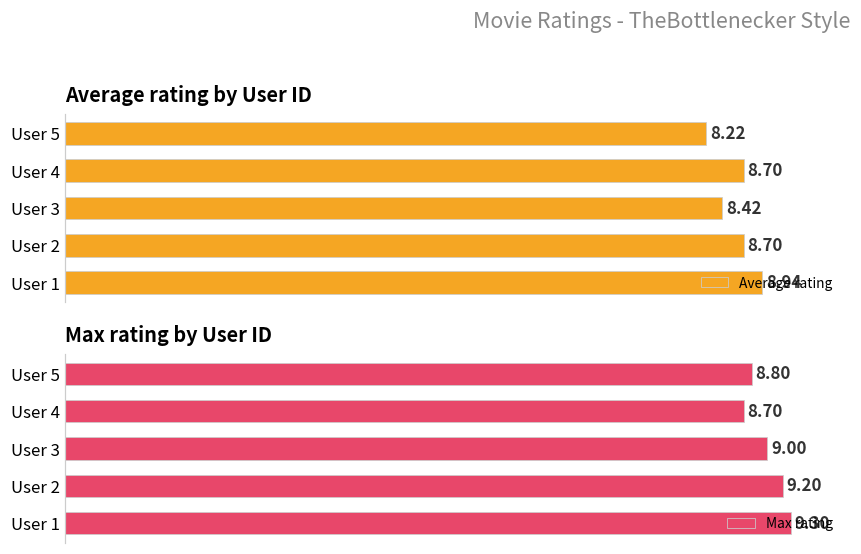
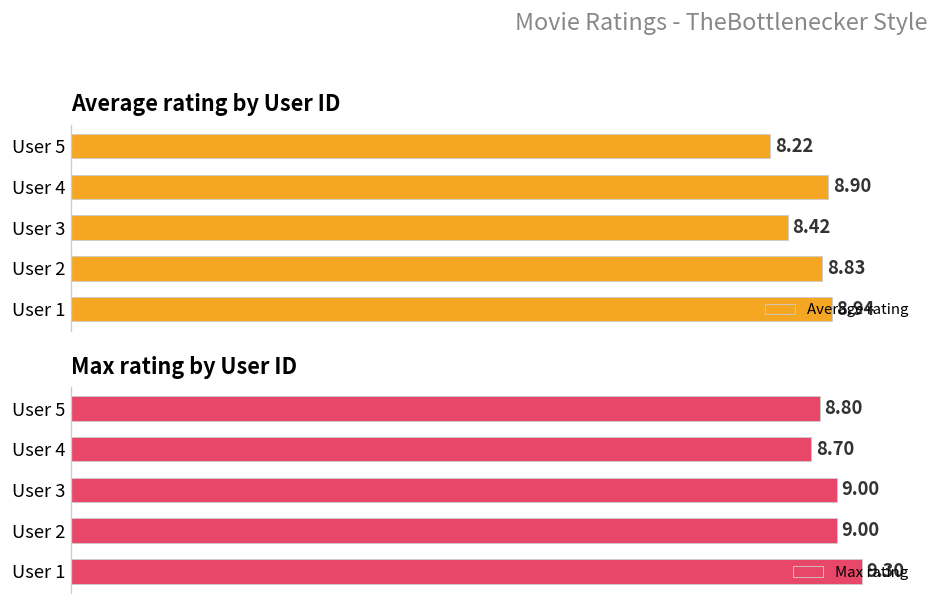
  {
    "Average rating by User ID": {
      "User 5": 8.22,
-     "User 4": 8.70,
+     "User 4": 8.90,
      "User 3": 8.42,
-     "User 2": 8.70,
+     "User 2": 8.83,
      "User 1": 8.94
    },
    "Max rating by User ID": {
      "User 5": 8.80,
      "User 4": 8.70,
      "User 3": 9.00,
-     "User 2": 9.20,
+     "User 2": 9.00,
      "User 1": 9.30
    }
  }
